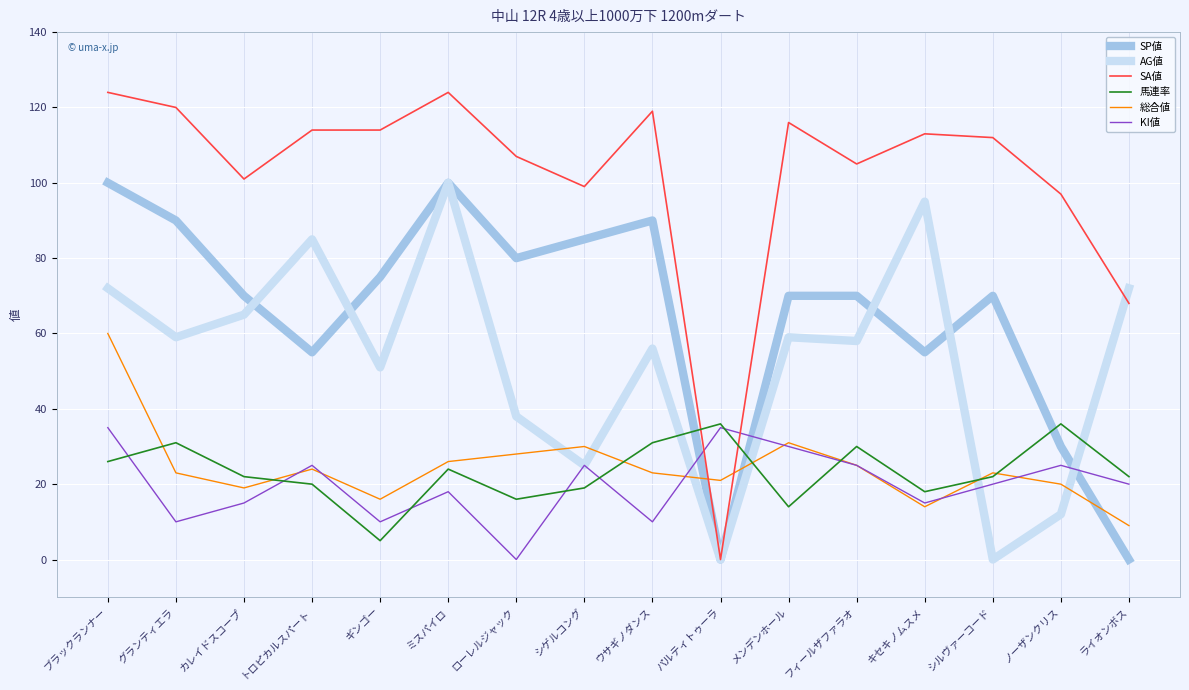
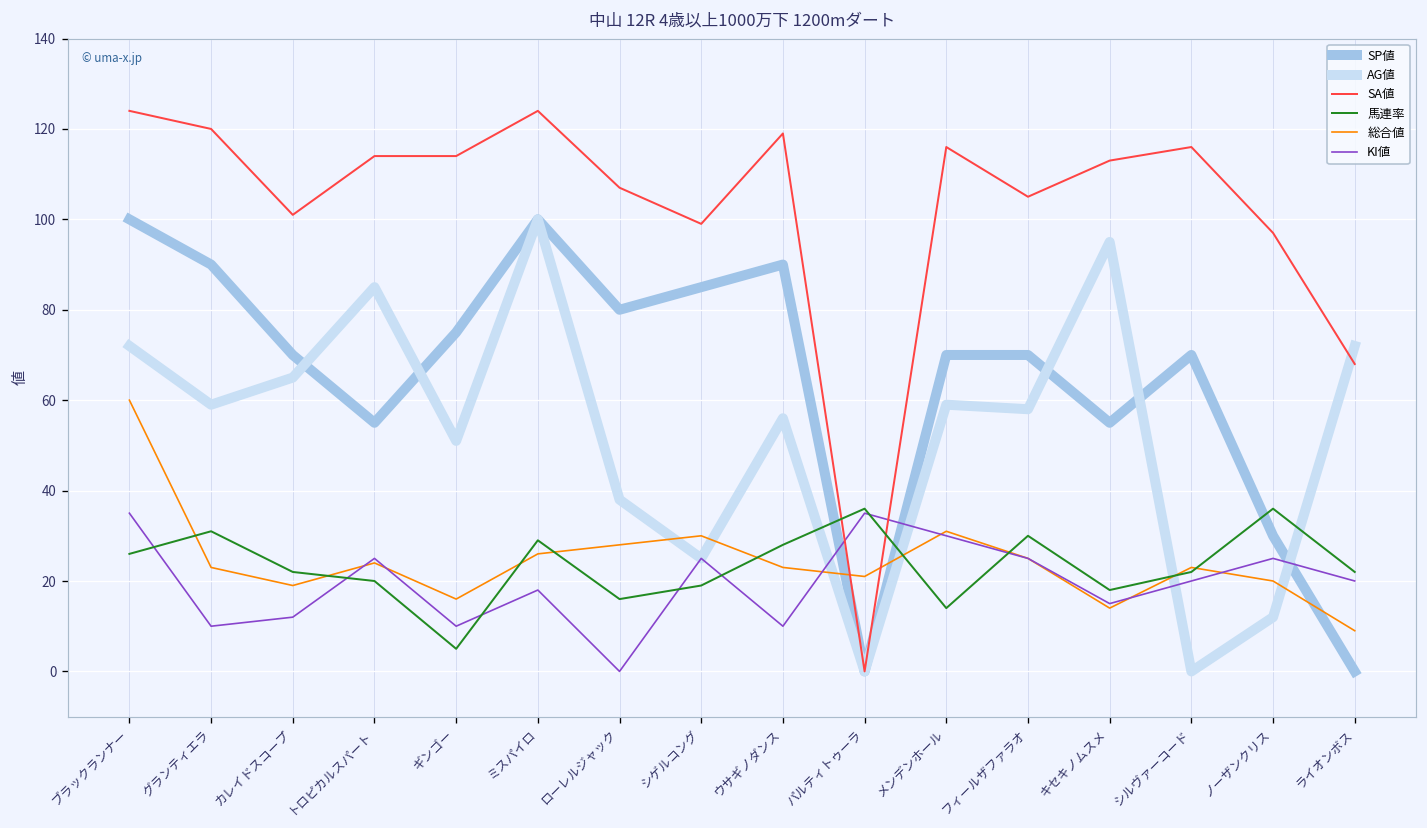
  {
    "SA値": {
      "ブラックランナー": 124,
      "グランティエラ": 120,
      "カレイドスコープ": 101,
      "トロピカルスパート": 114,
      "ギンゴー": 114,
      "ミスパイロ": 124,
      "ローレルジャック": 107,
      "シゲルコング": 99,
      "ウサギノダンス": 119,
      "メンデンホール": 116,
      "フィールザファラオ": 105,
      "キセキノムスメ": 113,
-     "シルヴァーコード": 112,
+     "シルヴァーコード": 116,
      "ノーザンクリス": 97,
      "ライオンボス": 68
    },
    "馬連率": {
      "ブラックランナー": 26,
      "グランティエラ": 31,
      "カレイドスコープ": 22,
      "トロピカルスパート": 20,
      "ギンゴー": 5,
-     "ミスパイロ": 24,
+     "ミスパイロ": 29,
      "ローレルジャック": 16,
      "シゲルコング": 19,
-     "ウサギノダンス": 31,
+     "ウサギノダンス": 28,
      "パルティトゥーラ": 36,
      "メンデンホール": 14,
      "フィールザファラオ": 30,
      "キセキノムスメ": 18,
      "シルヴァーコード": 22,
      "ノーザンクリス": 36,
      "ライオンボス": 22
    },
    "総合値": {
      "ブラックランナー": 60,
      "グランティエラ": 23,
      "カレイドスコープ": 19,
      "トロピカルスパート": 24,
      "ギンゴー": 16,
      "ミスパイロ": 26,
      "ローレルジャック": 28,
      "シゲルコング": 30,
      "ウサギノダンス": 23,
      "パルティトゥーラ": 21,
      "メンデンホール": 31,
      "キセキノムスメ": 14,
      "シルヴァーコード": 23,
      "ノーザンクリス": 20,
      "ライオンボス": 9
    },
    "KI値": {
      "ブラックランナー": 35,
      "グランティエラ": 10,
-     "カレイドスコープ": 15,
+     "カレイドスコープ": 12,
      "トロピカルスパート": 25,
      "ギンゴー": 10,
      "ミスパイロ": 18,
      "ローレルジャック": 0,
      "ウサギノダンス": 10,
      "パルティトゥーラ": 35,
      "メンデンホール": 30,
      "キセキノムスメ": 15,
      "シルヴァーコード": 20,
      "ノーザンクリス": 25,
      "ライオンボス": 20
    }
  }
